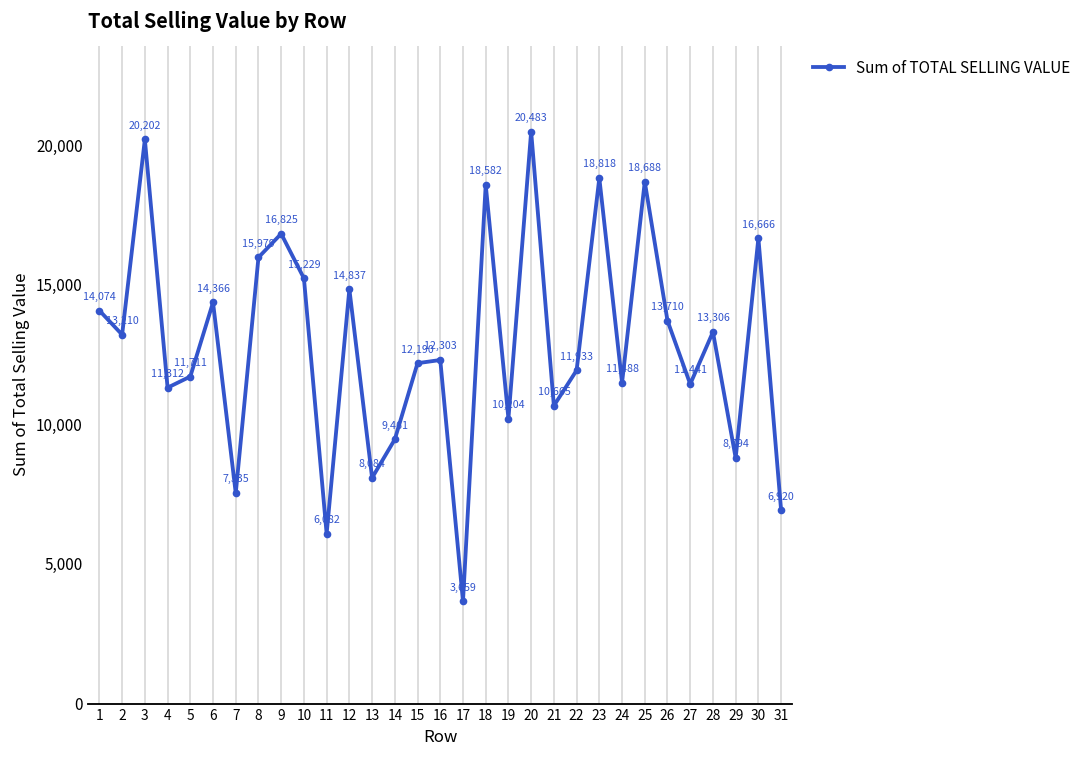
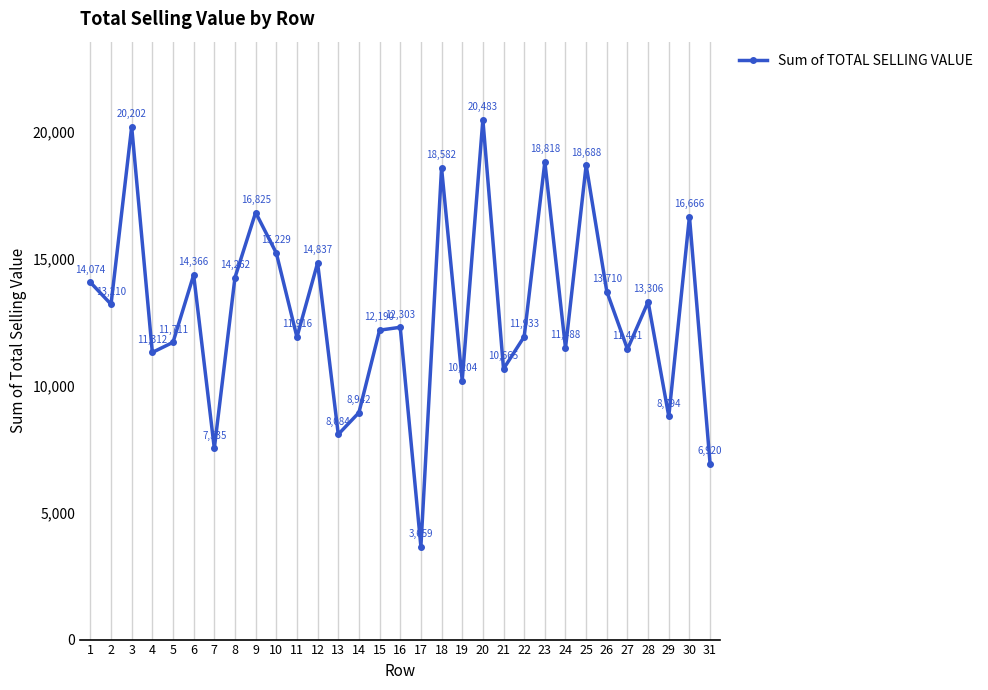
  {
    "1": "14,074",
    "2": "13,210",
    "3": "20,202",
    "4": "11,312",
    "5": "11,711",
    "6": "14,366",
    "7": "7,535",
-   "8": "15,979",
+   "8": "14,262",
    "9": "16,825",
    "10": "15,229",
-   "11": "6,082",
+   "11": "11,916",
    "12": "14,837",
    "13": "8,084",
-   "14": "9,461",
+   "14": "8,942",
    "17": "3,659",
    "18": "18,582",
    "19": "10,204",
    "20": "20,483",
    "21": "10,665",
    "22": "11,933",
    "23": "18,818",
    "24": "11,488",
    "25": "18,688",
    "26": "13,710",
    "27": "11,441",
    "28": "13,306",
    "29": "8,794",
    "30": "16,666",
    "31": "6,920"
  }
